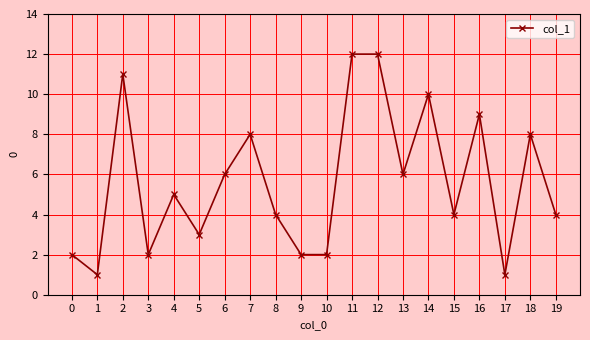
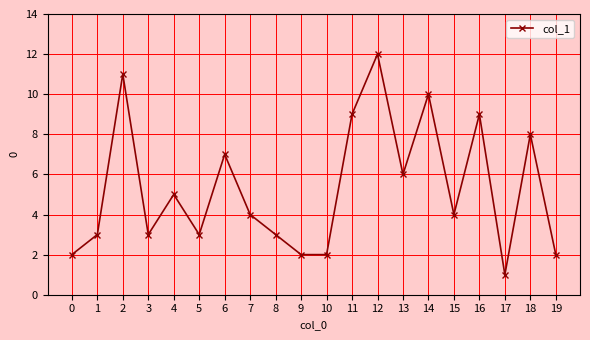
  {
    "0": 2,
-   "1": 1,
+   "1": 3,
    "2": 11,
-   "3": 2,
+   "3": 3,
    "4": 5,
    "5": 3,
-   "6": 6,
-   "7": 8,
-   "8": 4,
+   "6": 7,
+   "7": 4,
+   "8": 3,
    "9": 2,
    "10": 2,
-   "11": 12,
+   "11": 9,
    "12": 12,
    "13": 6,
    "14": 10,
    "15": 4,
    "16": 9,
    "17": 1,
    "18": 8,
-   "19": 4
+   "19": 2
  }
